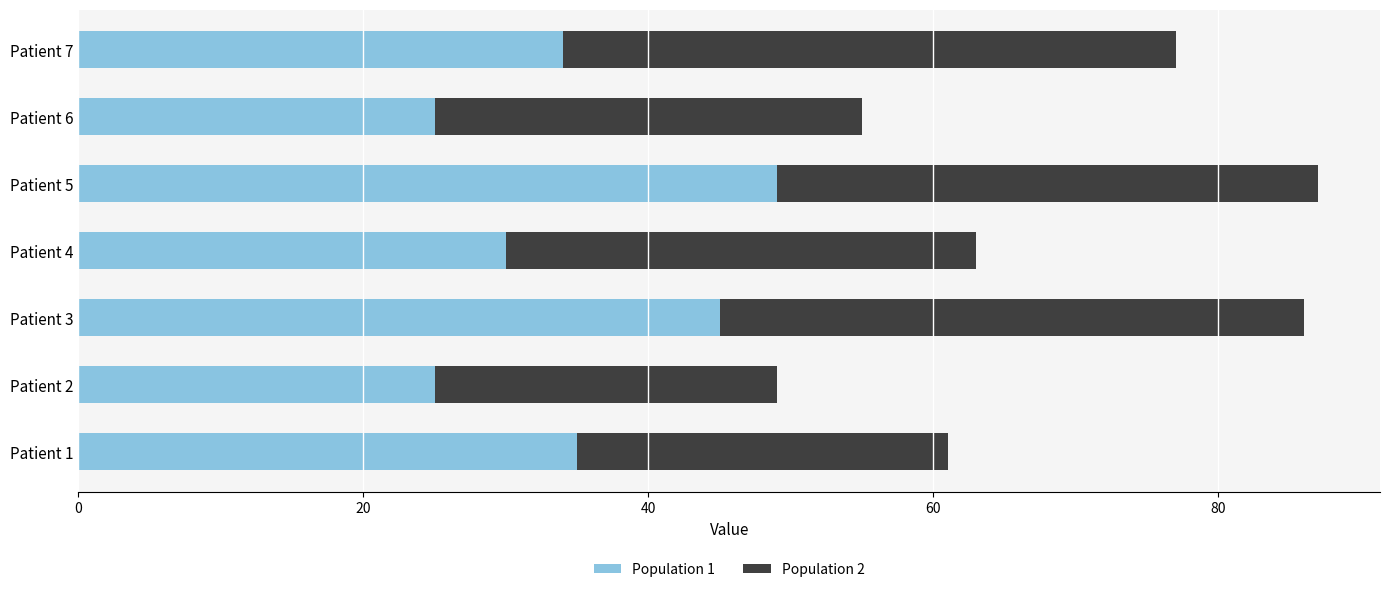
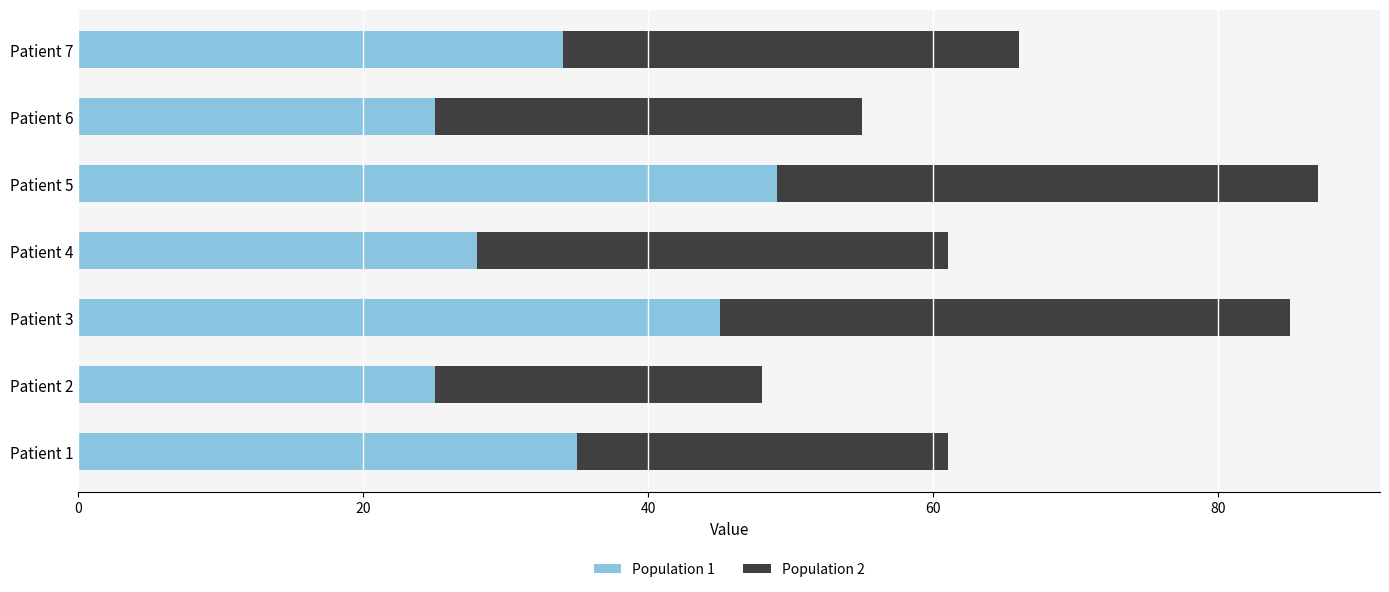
  {
    "Population 1": {
      "Patient 7": 34,
      "Patient 6": 25,
      "Patient 5": 49,
-     "Patient 4": 30,
+     "Patient 4": 28,
      "Patient 3": 45,
      "Patient 2": 25,
      "Patient 1": 35
    },
    "Population 2": {
-     "Patient 7": 43,
+     "Patient 7": 32,
      "Patient 6": 30,
      "Patient 5": 38,
      "Patient 4": 33,
-     "Patient 3": 41,
-     "Patient 2": 24,
+     "Patient 3": 40,
+     "Patient 2": 23,
      "Patient 1": 26
    }
  }
